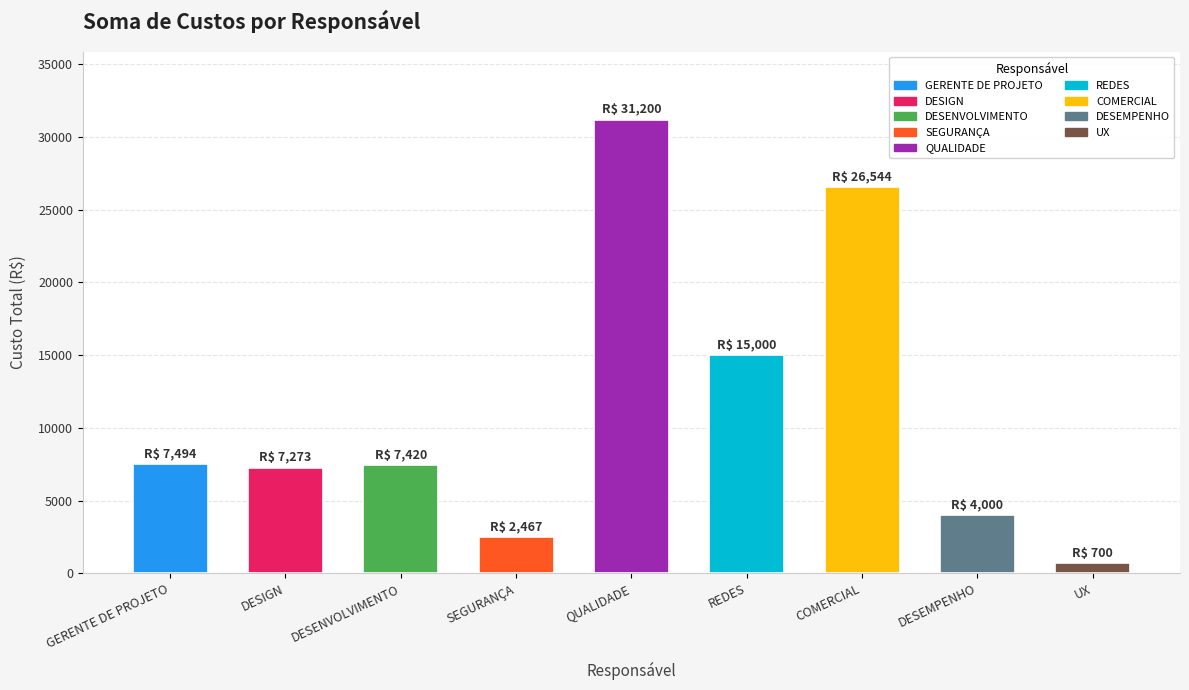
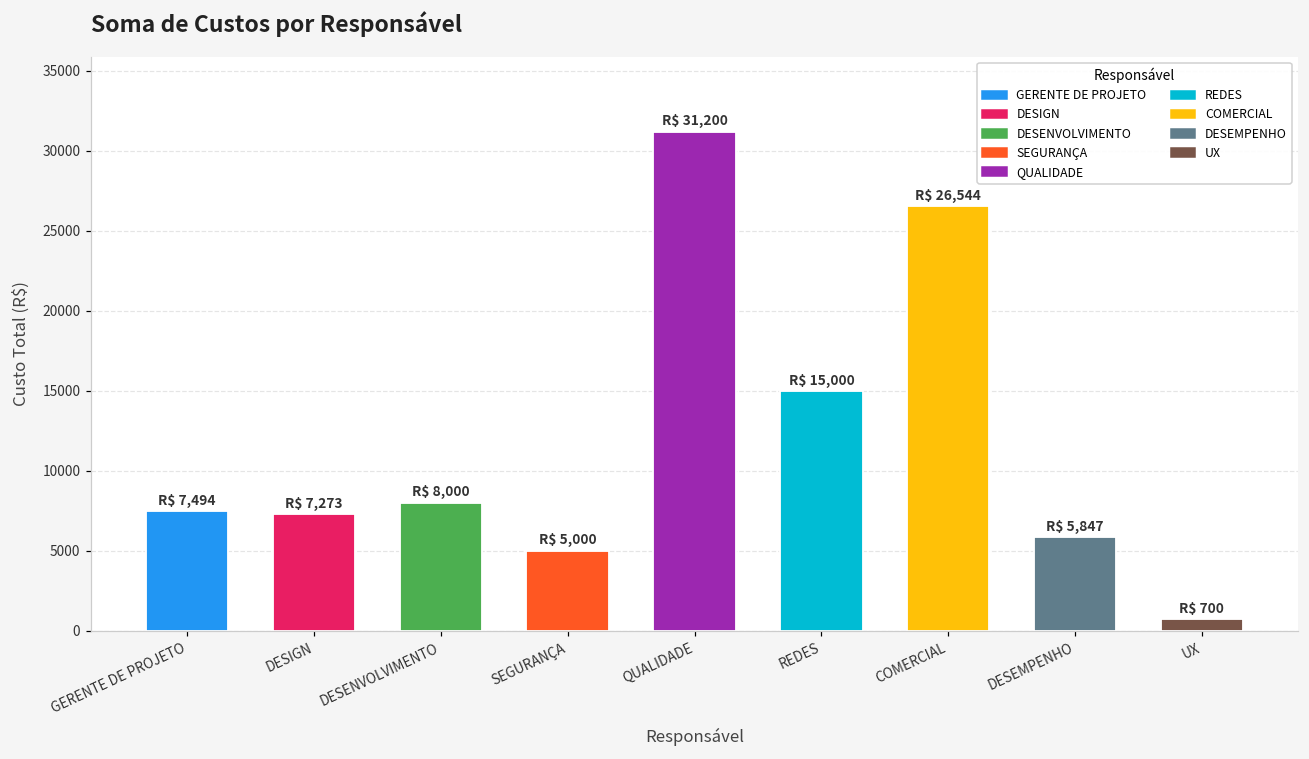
  {
    "GERENTE DE PROJETO": "7,494",
    "DESIGN": "7,273",
-   "DESENVOLVIMENTO": "7,420",
-   "SEGURANÇA": "2,467",
+   "DESENVOLVIMENTO": "8,000",
+   "SEGURANÇA": "5,000",
    "QUALIDADE": "31,200",
    "REDES": "15,000",
    "COMERCIAL": "26,544",
-   "DESEMPENHO": "4,000",
+   "DESEMPENHO": "5,847",
    "UX": "700"
  }
